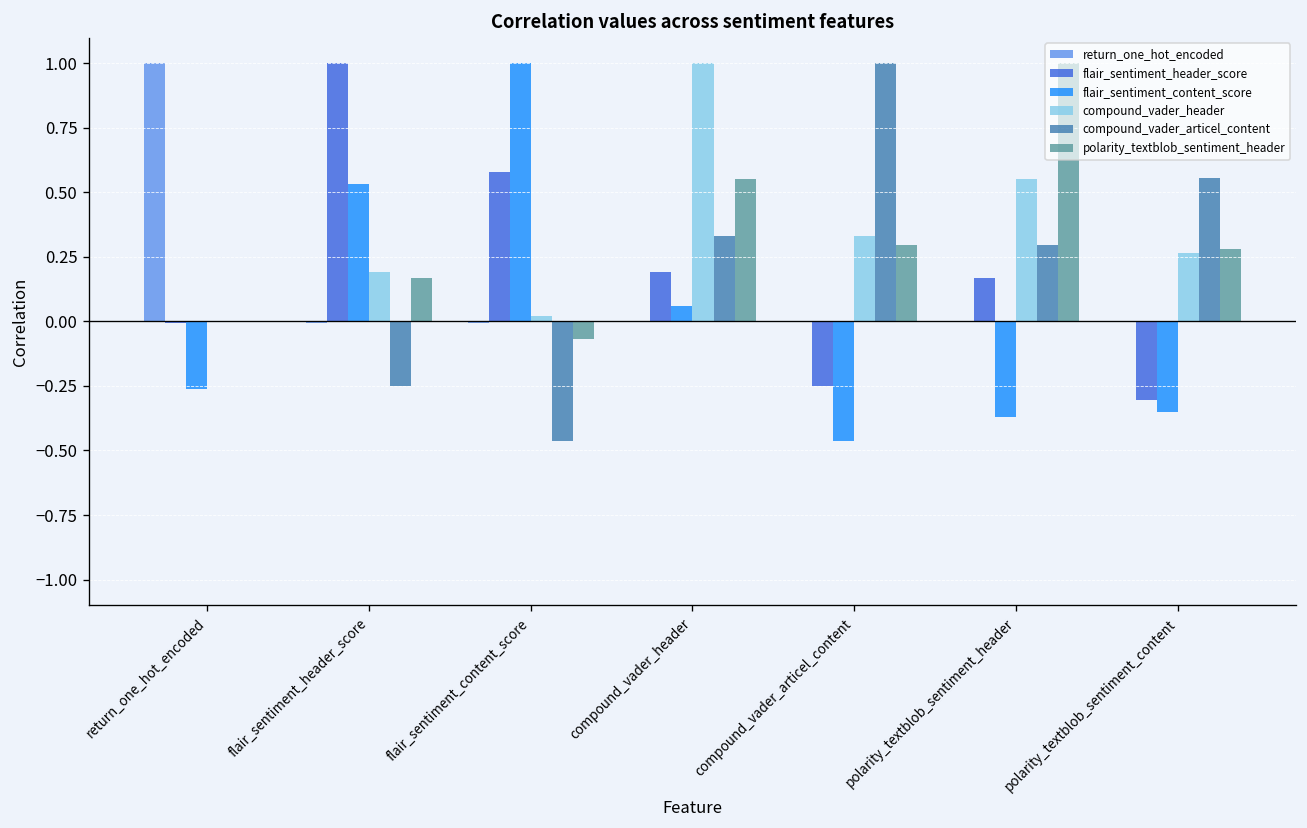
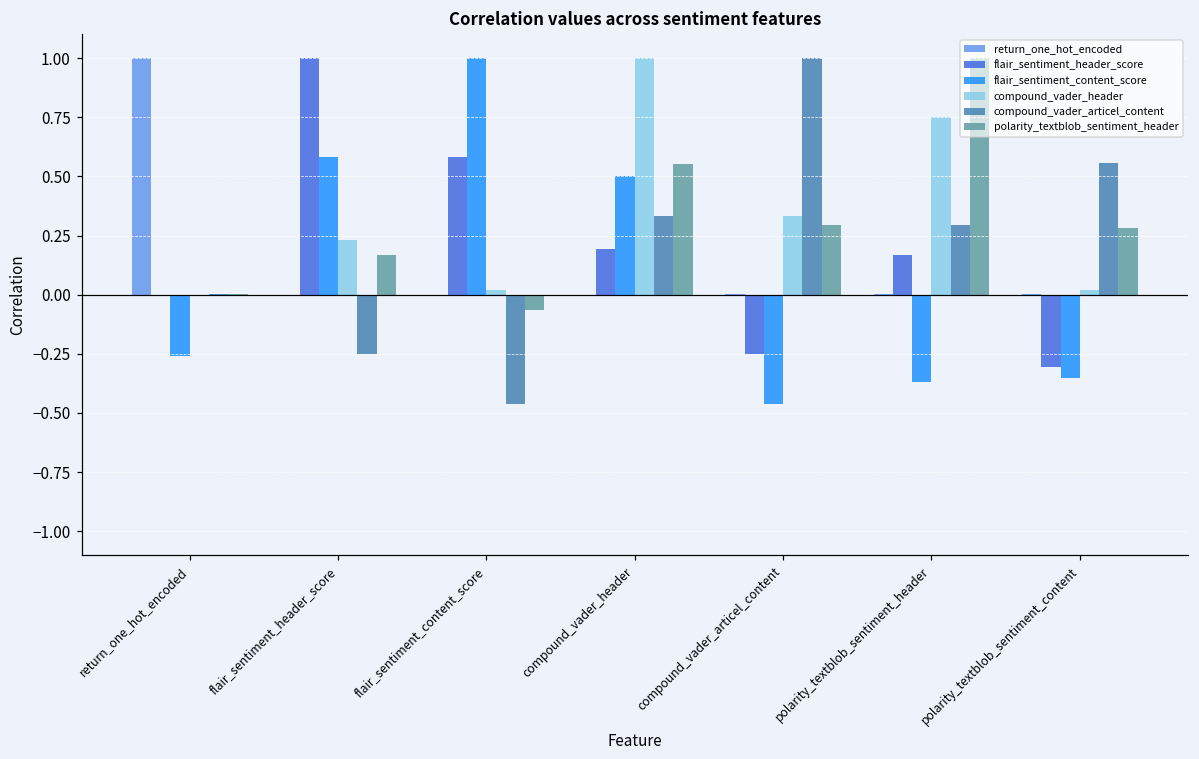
  {
    "flair_sentiment_content_score": {
      "return_one_hot_encoded": -0.26,
-     "flair_sentiment_header_score": 0.53,
+     "flair_sentiment_header_score": 0.58,
      "flair_sentiment_content_score": 1.00,
-     "compound_vader_header": 0.06,
+     "compound_vader_header": 0.50,
      "compound_vader_articel_content": -0.46,
      "polarity_textblob_sentiment_header": -0.37,
      "polarity_textblob_sentiment_content": -0.35
    },
    "compound_vader_header": {
-     "flair_sentiment_header_score": 0.19,
+     "flair_sentiment_header_score": 0.23,
      "flair_sentiment_content_score": 0.02,
      "compound_vader_header": 1.00,
      "compound_vader_articel_content": 0.33,
-     "polarity_textblob_sentiment_header": 0.55,
-     "polarity_textblob_sentiment_content": 0.26
+     "polarity_textblob_sentiment_header": 0.75,
+     "polarity_textblob_sentiment_content": 0.02
    }
  }
